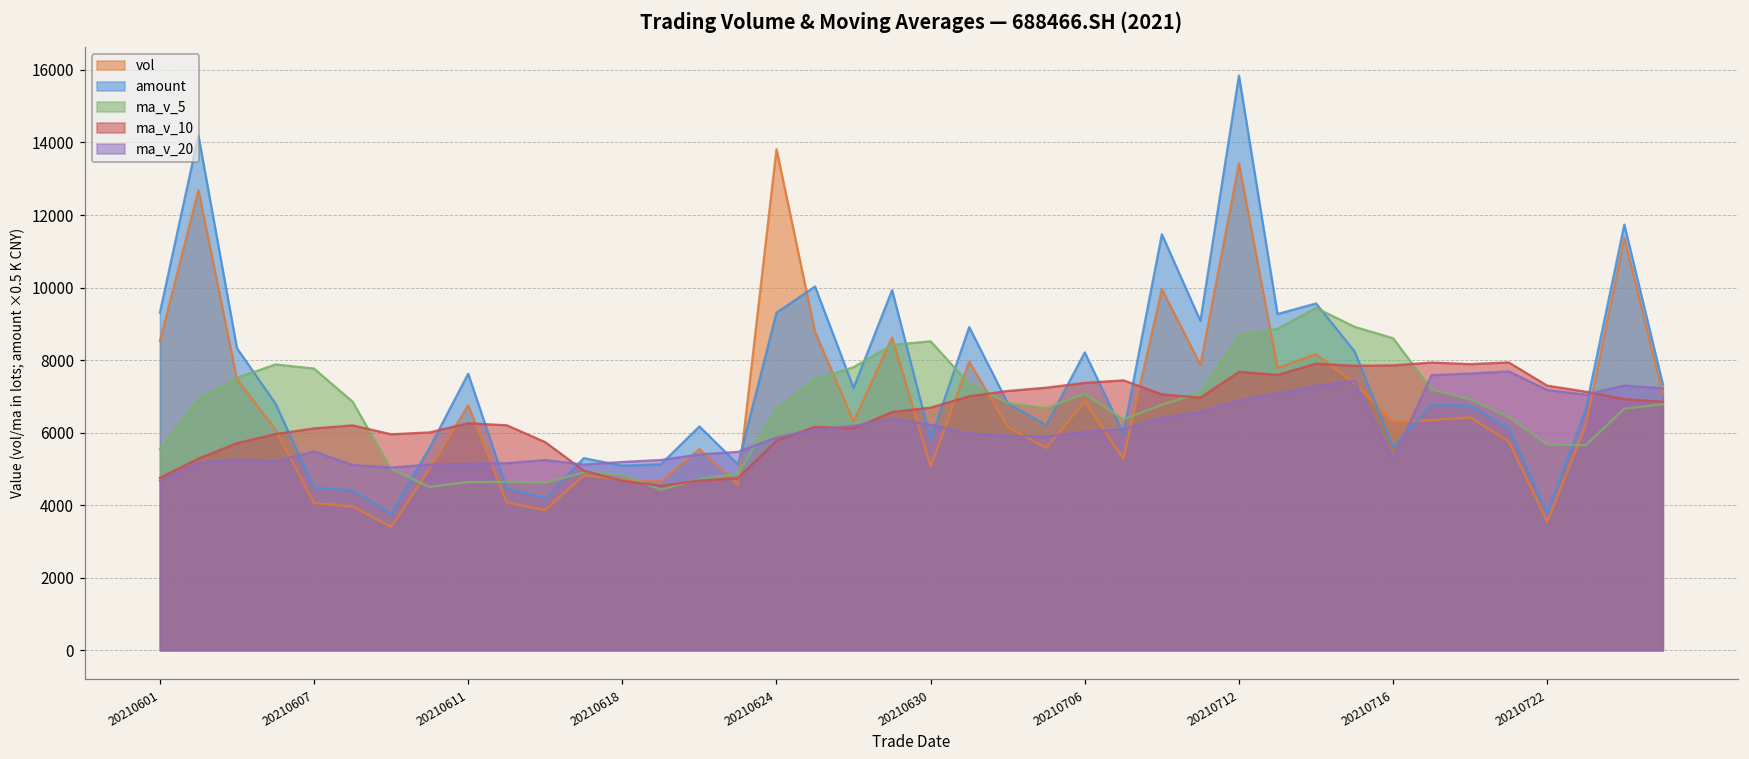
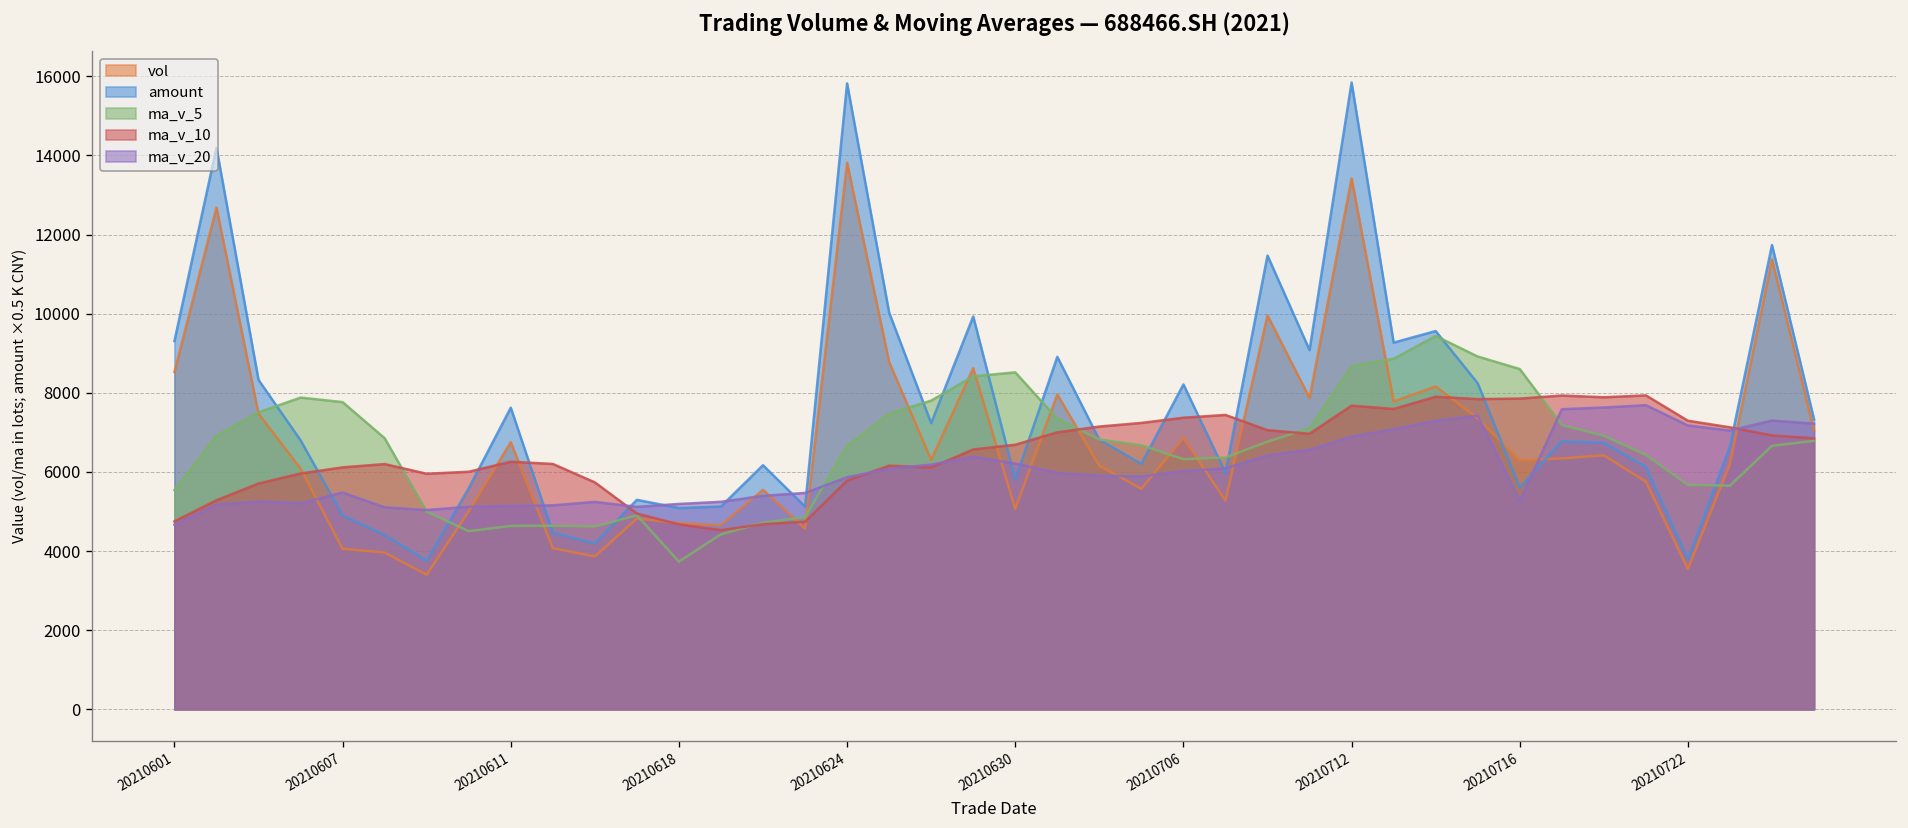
  {
    "amount": {
      "20210601": 9300,
-     "20210607": 4500,
+     "20210607": 4900,
      "20210611": 7600,
      "20210618": 5100,
-     "20210624": 9300,
+     "20210624": 15800,
      "20210630": 5800,
      "20210706": 8200,
      "20210712": 15800,
      "20210716": 5600,
      "20210722": 3800
    },
    "ma_v_5": {
      "20210601": 5500,
      "20210607": 7800,
      "20210611": 4600,
-     "20210618": 4800,
+     "20210618": 3700,
      "20210624": 6700,
      "20210630": 8500,
-     "20210706": 7100,
+     "20210706": 6300,
      "20210712": 8700,
      "20210716": 8600,
      "20210722": 5700
    },
    "ma_v_20": {
      "20210601": 4700,
      "20210607": 5500,
      "20210611": 5100,
      "20210618": 5200,
      "20210624": 5900,
      "20210630": 6200,
      "20210706": 6000,
      "20210712": 6900,
      "20210716": 5300,
      "20210722": 7200
    }
  }
